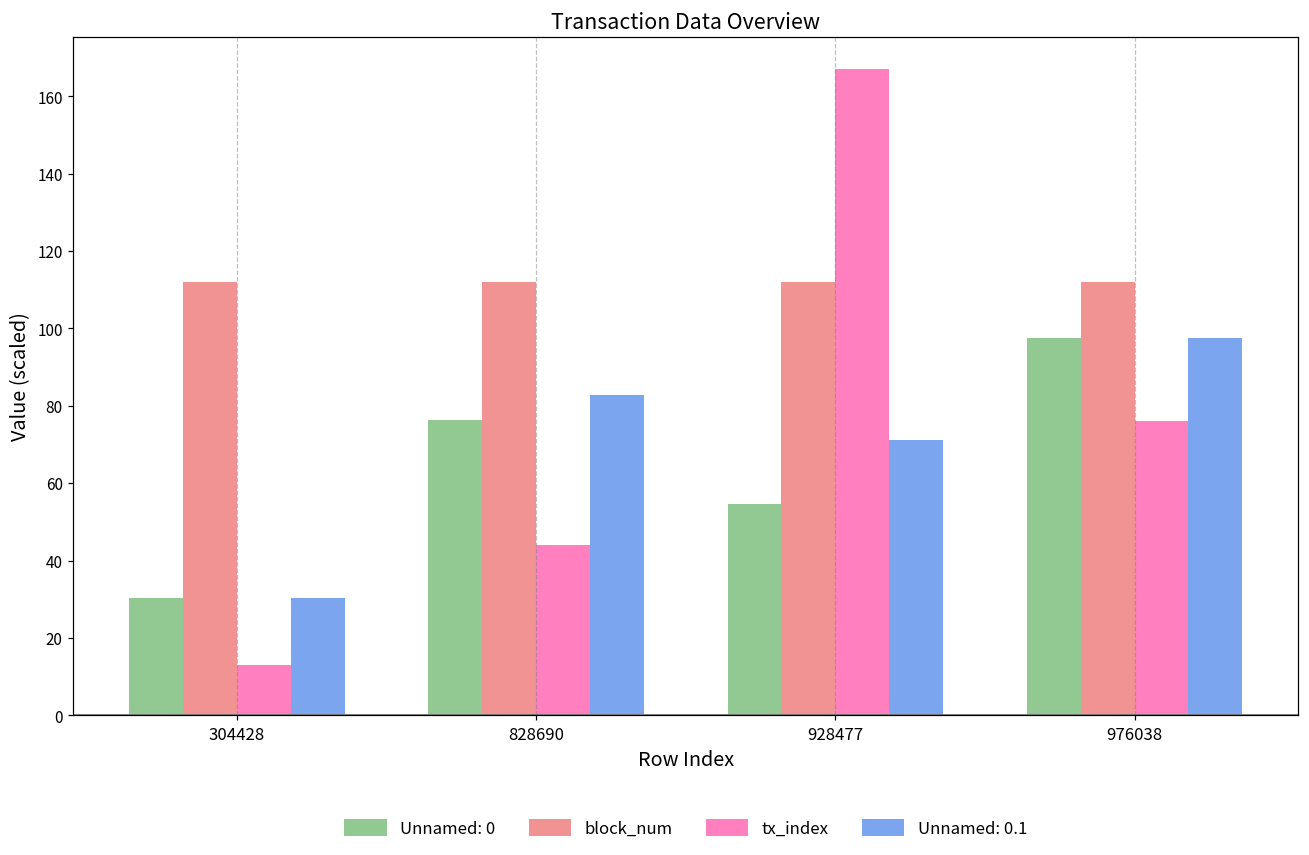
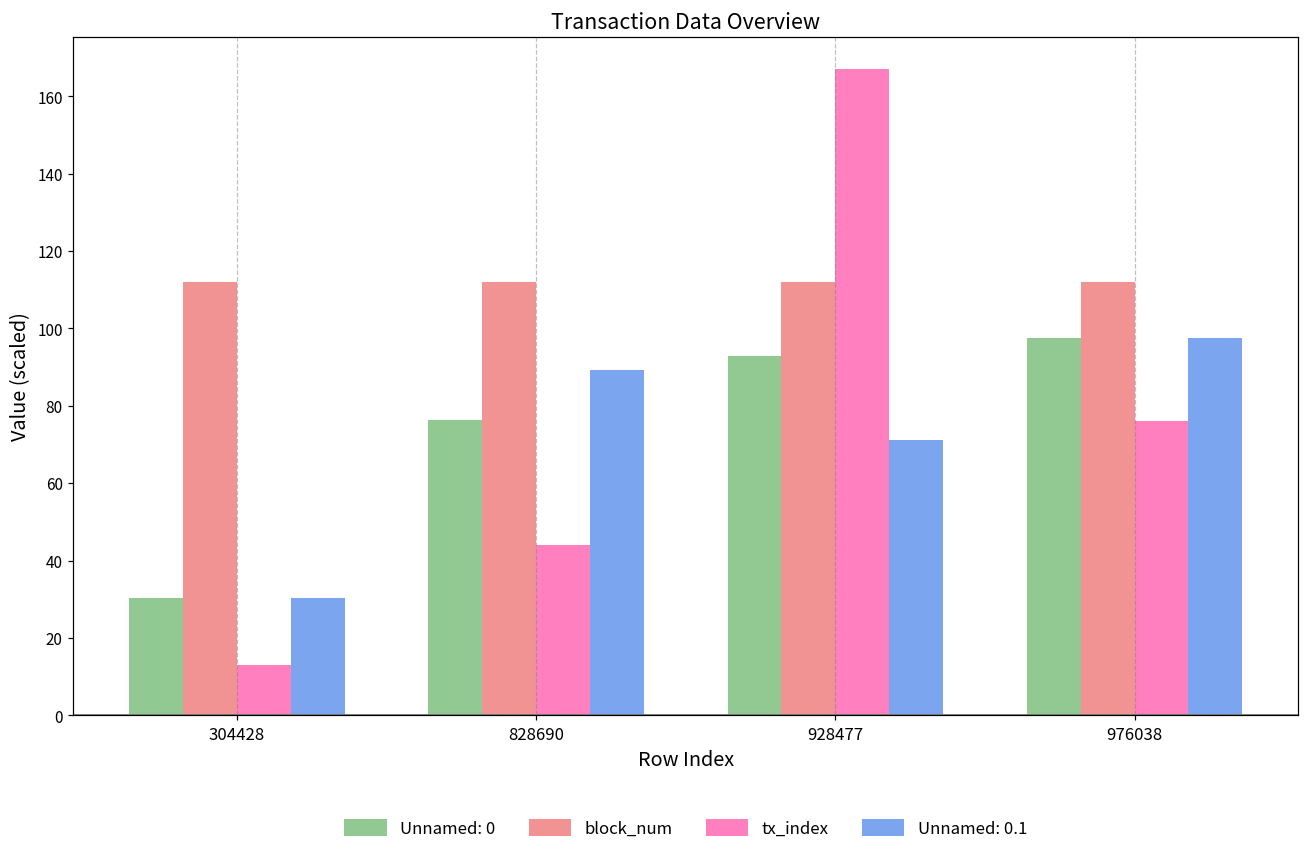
  {
    "Unnamed: 0": {
      "304428": 30,
      "828690": 76,
-     "928477": 55,
+     "928477": 93,
      "976038": 98
    },
    "Unnamed: 0.1": {
      "304428": 30,
-     "828690": 83,
+     "828690": 89,
      "928477": 71,
      "976038": 98
    }
  }
